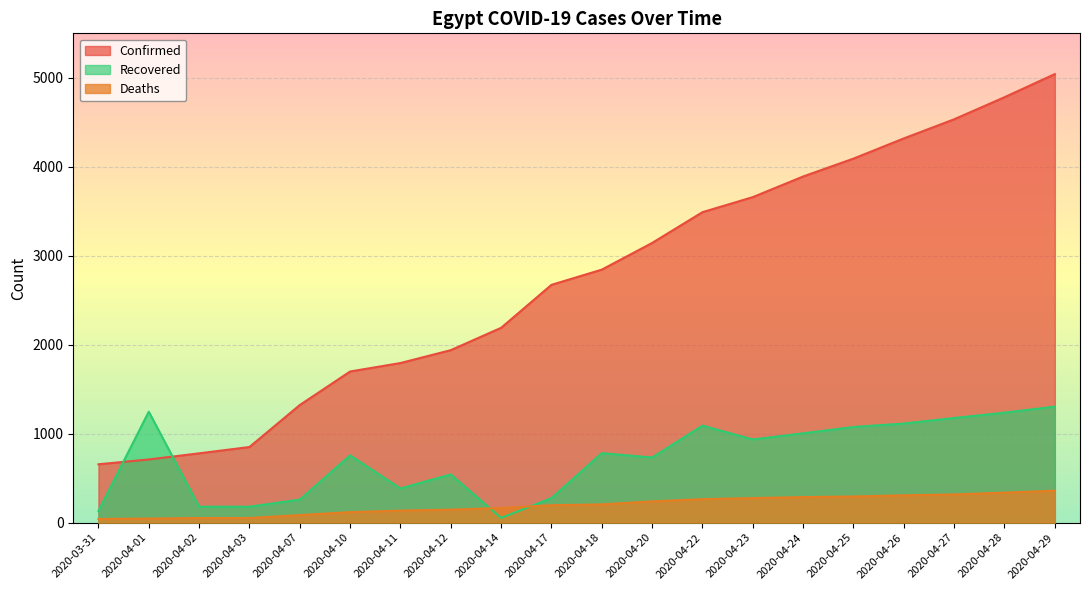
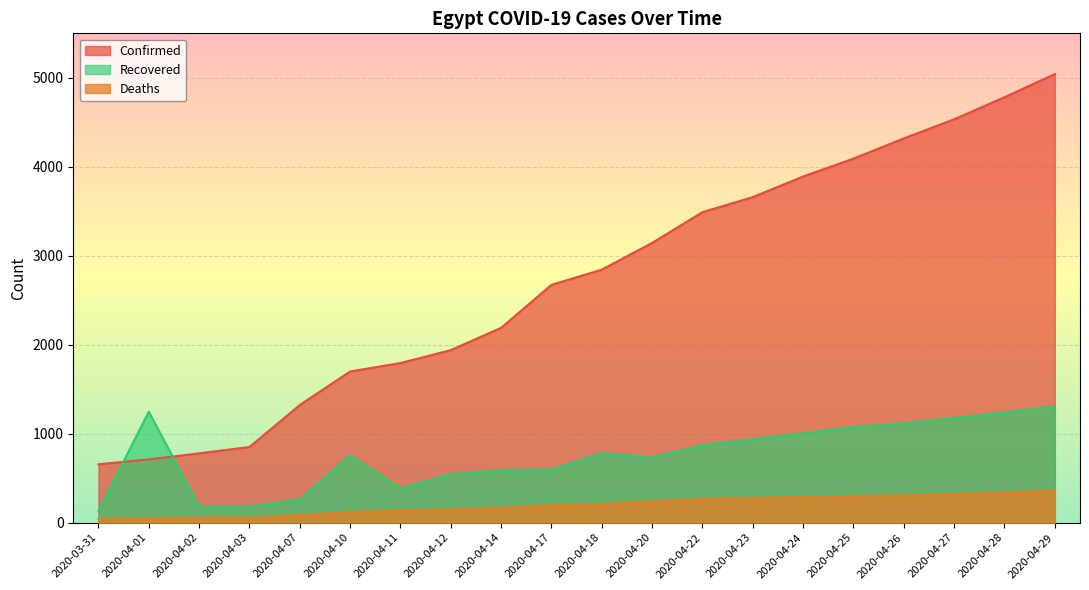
  {
    "Recovered": {
      "2020-03-31": 100,
      "2020-04-01": 1200,
      "2020-04-02": 200,
      "2020-04-03": 200,
      "2020-04-07": 300,
      "2020-04-10": 800,
      "2020-04-11": 400,
      "2020-04-12": 500,
-     "2020-04-14": 100,
-     "2020-04-17": 300,
+     "2020-04-14": 600,
+     "2020-04-17": 600,
      "2020-04-18": 800,
      "2020-04-20": 700,
-     "2020-04-22": 1100,
+     "2020-04-22": 900,
      "2020-04-23": 900,
      "2020-04-24": 1000,
      "2020-04-25": 1100,
      "2020-04-26": 1100,
      "2020-04-27": 1200,
      "2020-04-28": 1200,
      "2020-04-29": 1300
    }
  }
